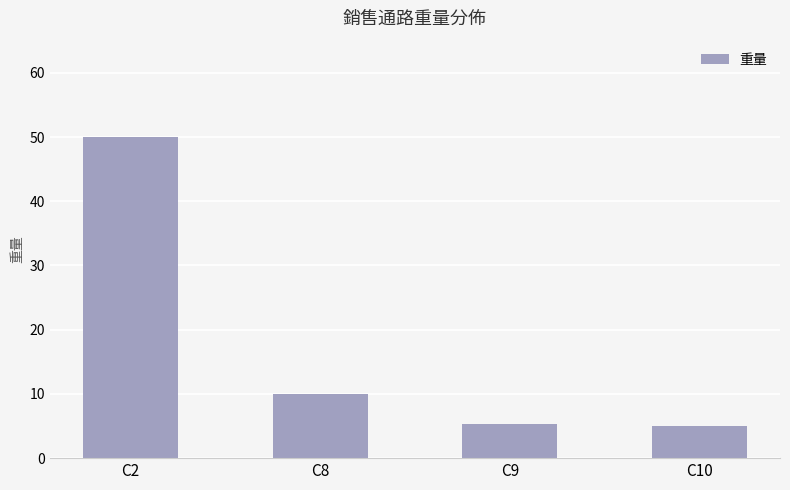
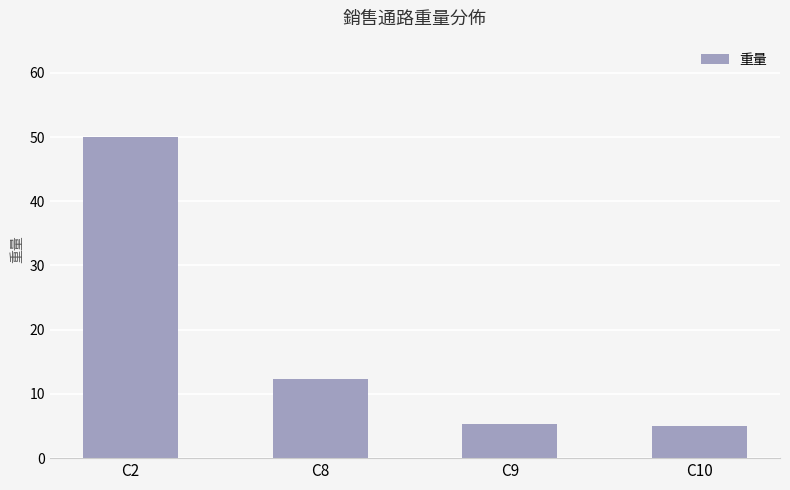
  {
    "C2": 50,
-   "C8": 10,
+   "C8": 12,
    "C9": 5,
    "C10": 5
  }
